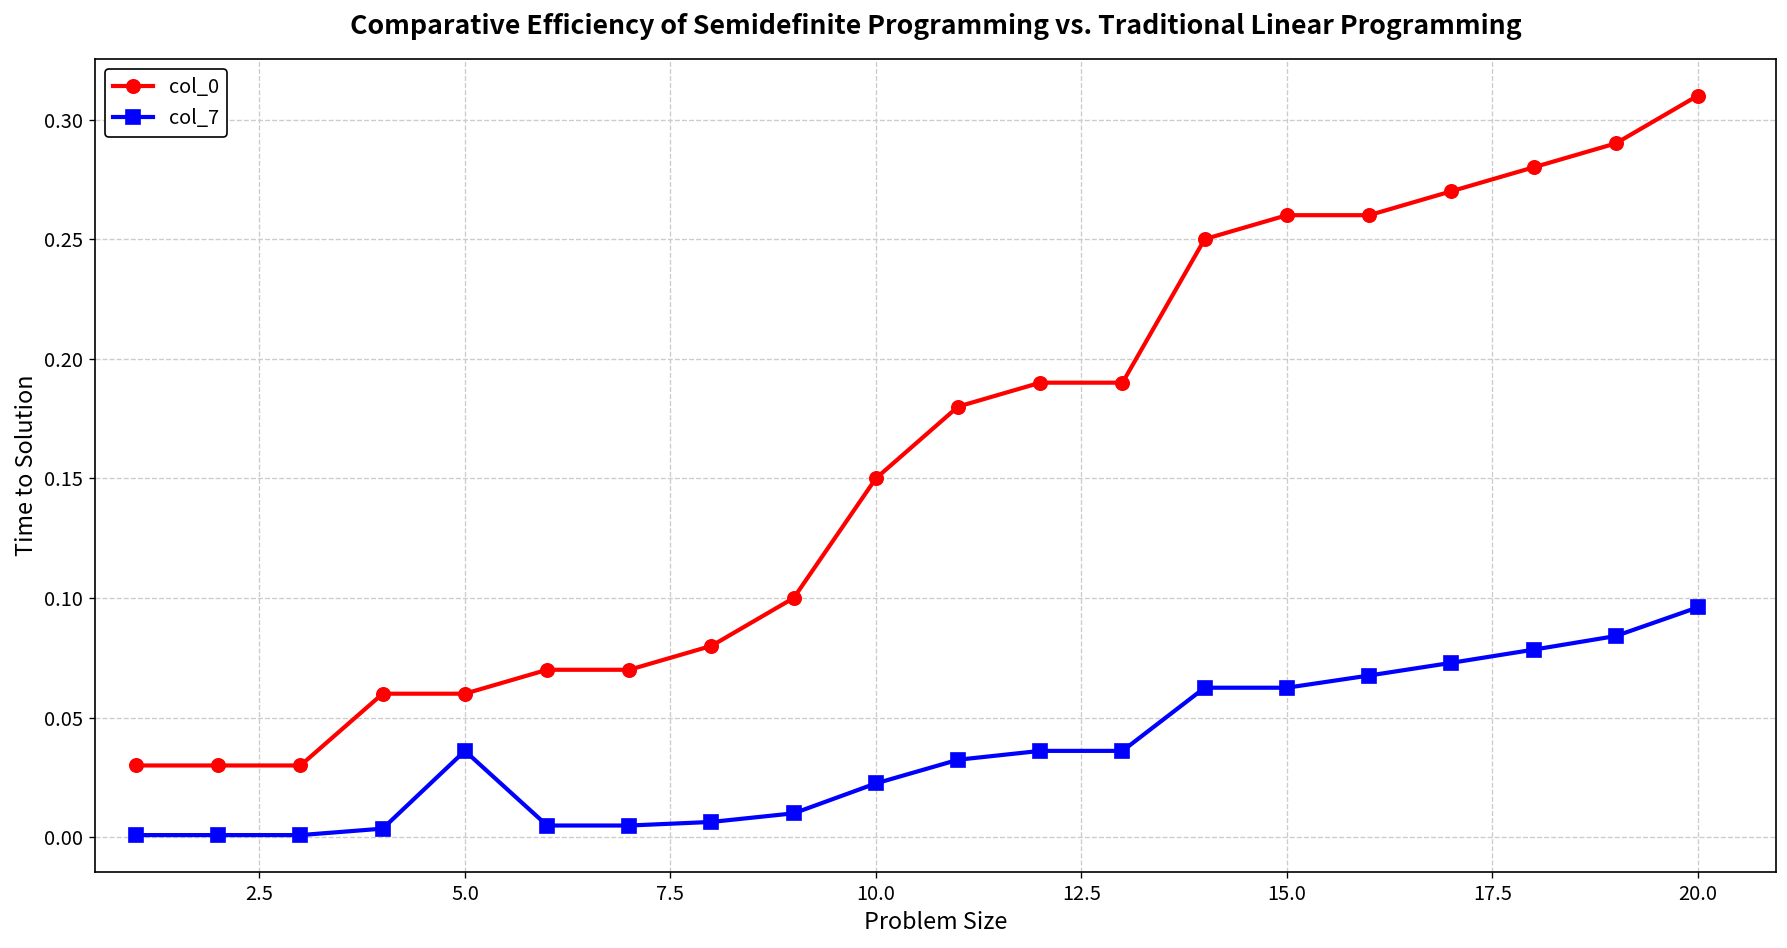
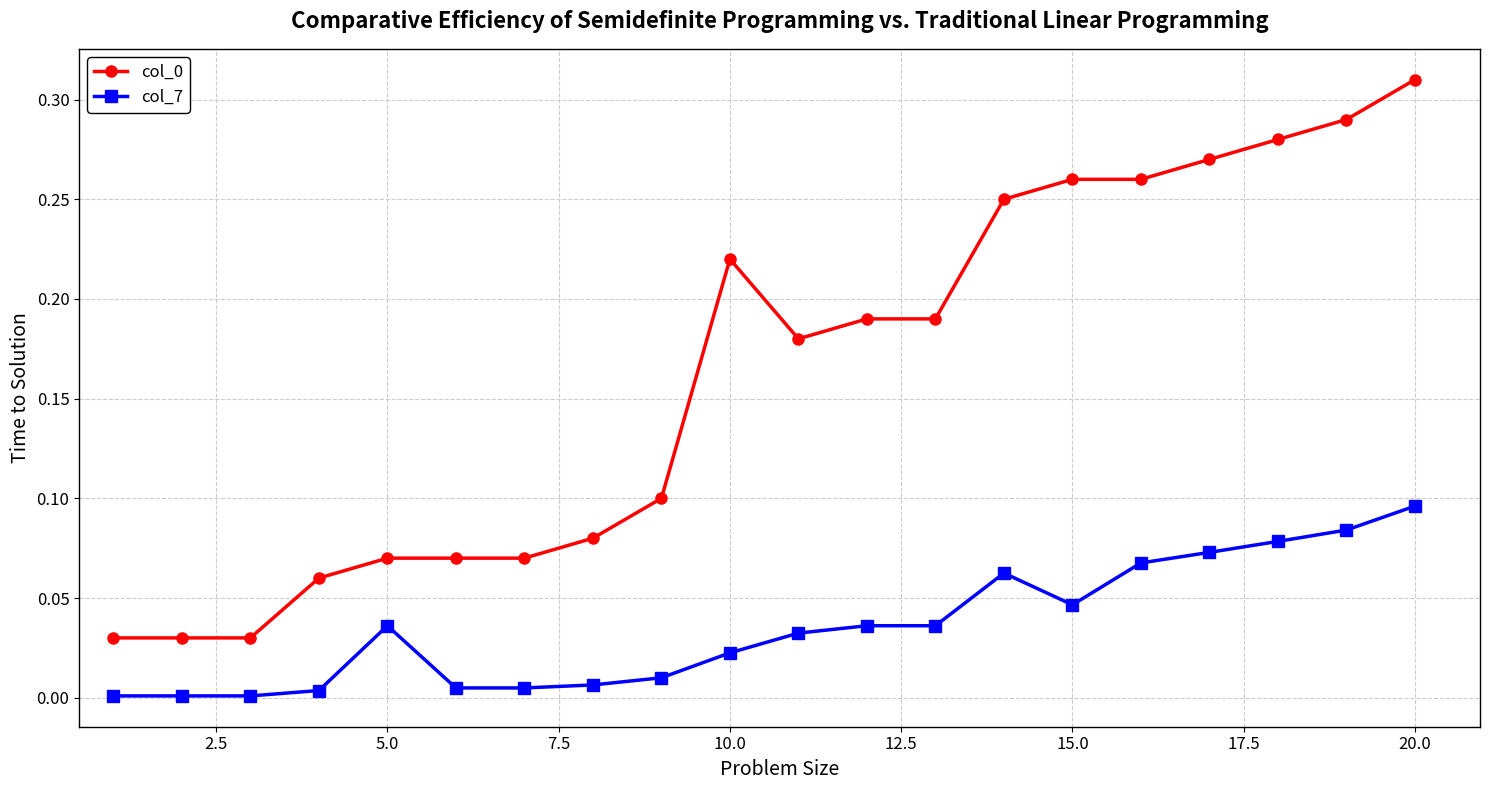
  {
    "col_0": {
-     "5.0": 0.06,
-     "10.0": 0.15,
+     "5.0": 0.07,
+     "10.0": 0.22,
      "15.0": 0.26,
      "20.0": 0.31
    },
    "col_7": {
      "5.0": 0.036,
      "10.0": 0.023,
-     "15.0": 0.063,
+     "15.0": 0.047,
      "20.0": 0.096
    }
  }
